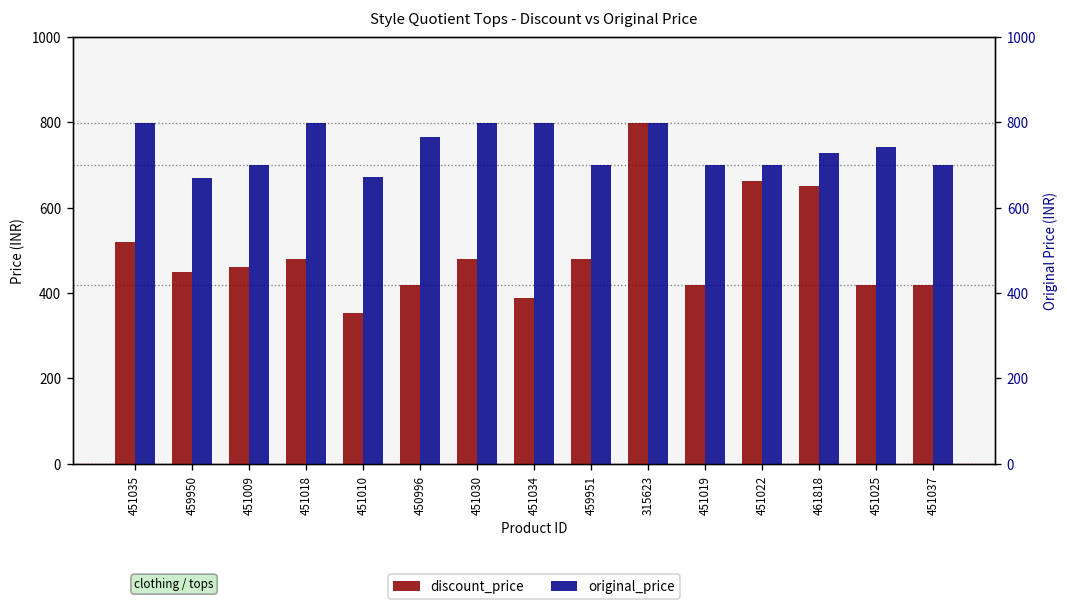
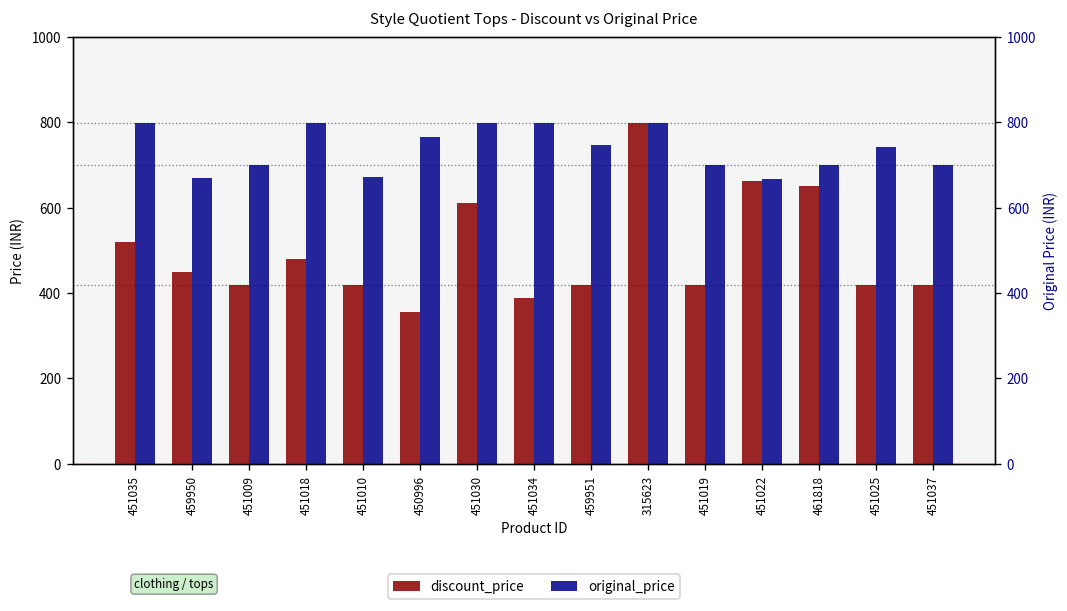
  {
    "discount_price": {
      "451035": 520,
      "459950": 450,
-     "451009": 460,
+     "451009": 420,
      "451018": 480,
-     "451010": 350,
-     "450996": 420,
-     "451030": 480,
+     "451010": 420,
+     "450996": 360,
+     "451030": 610,
      "451034": 390,
-     "459951": 480,
+     "459951": 420,
      "315623": 800,
      "451019": 420,
      "451022": 660,
      "461818": 650,
      "451025": 420,
      "451037": 420
    },
    "original_price": {
      "451035": 800,
      "459950": 670,
      "451009": 700,
      "451018": 800,
      "451010": 670,
      "450996": 770,
      "451030": 800,
      "451034": 800,
-     "459951": 700,
+     "459951": 750,
      "315623": 800,
      "451019": 700,
-     "451022": 700,
-     "461818": 730,
+     "451022": 670,
+     "461818": 700,
      "451025": 740,
      "451037": 700
    }
  }
